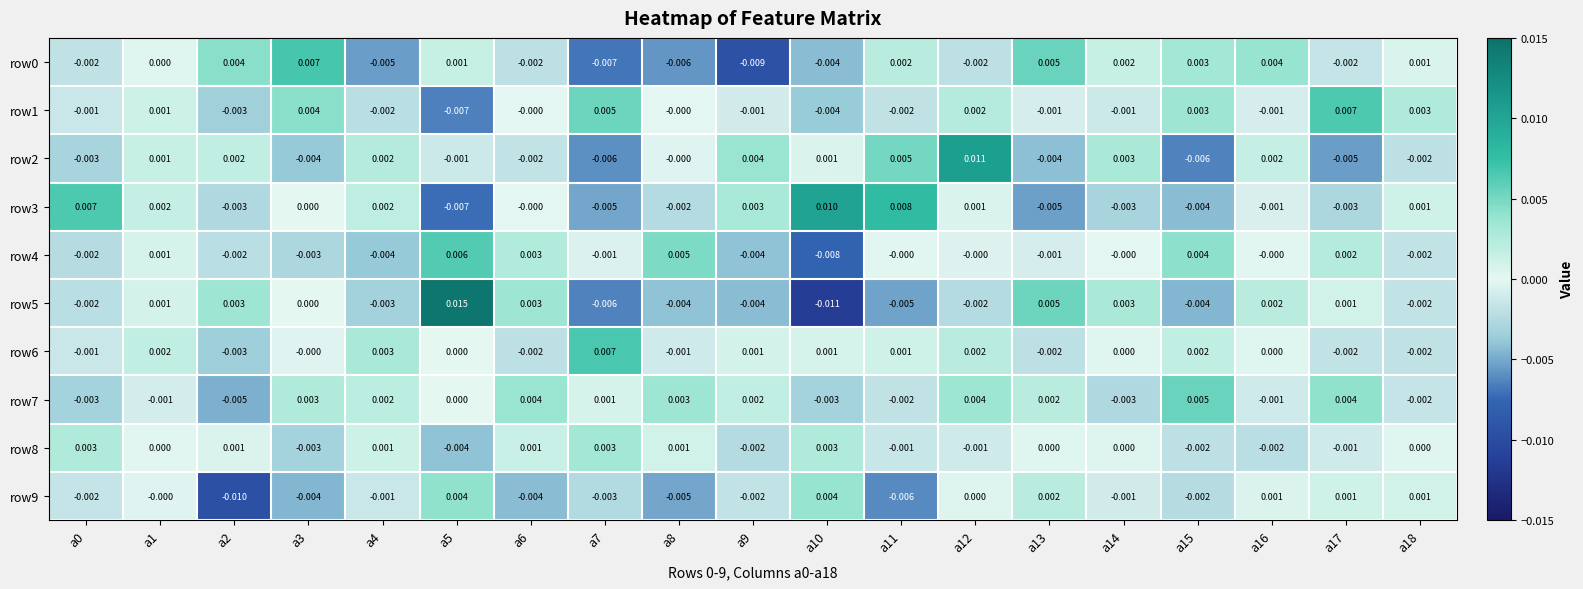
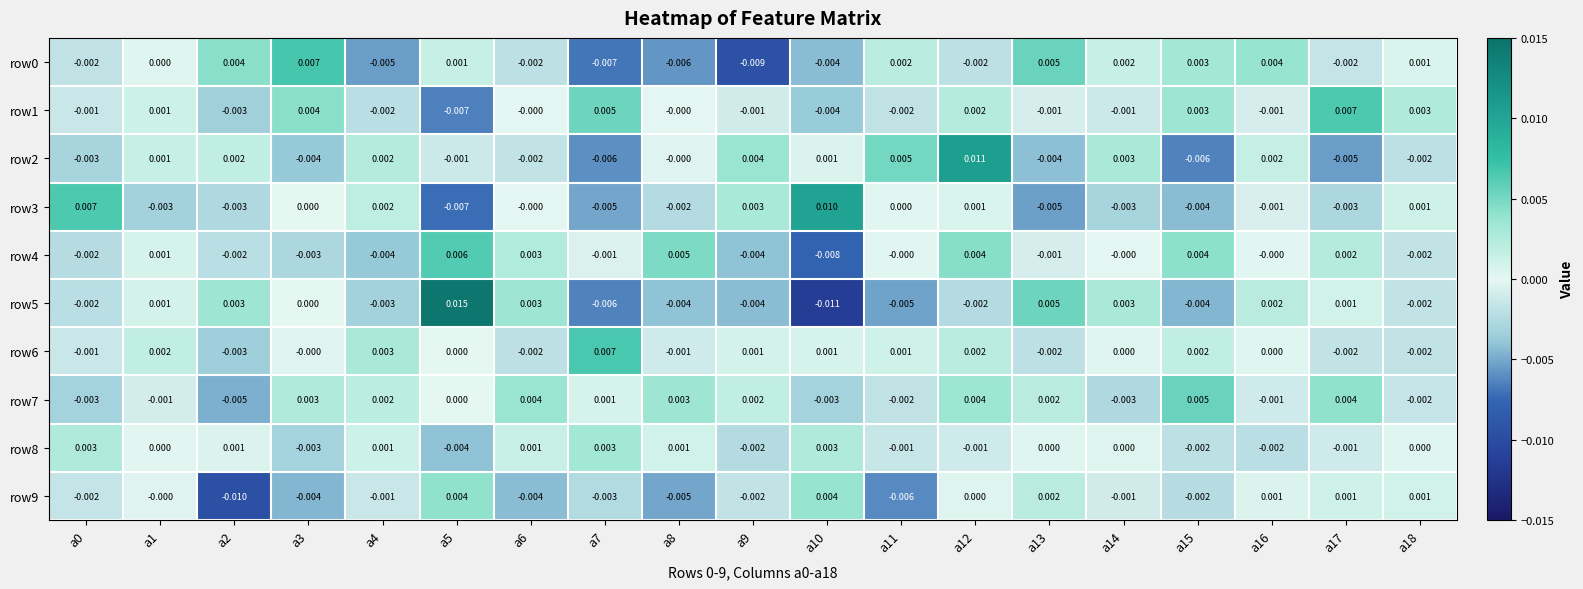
  {
    "row0": {
      "a0": -0.002,
      "a1": 0.000,
      "a2": 0.004,
      "a3": 0.007,
      "a4": -0.005,
      "a5": 0.001,
      "a6": -0.002,
      "a7": -0.007,
      "a8": -0.006,
      "a9": -0.009,
      "a10": -0.004,
      "a11": 0.002,
      "a12": -0.002,
      "a13": 0.005,
      "a14": 0.002,
      "a15": 0.003,
      "a16": 0.004,
      "a17": -0.002,
      "a18": 0.001
    },
    "row1": {
      "a0": -0.001,
      "a1": 0.001,
      "a2": -0.003,
      "a3": 0.004,
      "a4": -0.002,
      "a5": -0.007,
      "a6": -0.000,
      "a7": 0.005,
      "a8": -0.000,
      "a9": -0.001,
      "a10": -0.004,
      "a11": -0.002,
      "a12": 0.002,
      "a13": -0.001,
      "a14": -0.001,
      "a15": 0.003,
      "a16": -0.001,
      "a17": 0.007,
      "a18": 0.003
    },
    "row2": {
      "a0": -0.003,
      "a1": 0.001,
      "a2": 0.002,
      "a3": -0.004,
      "a4": 0.002,
      "a5": -0.001,
      "a6": -0.002,
      "a7": -0.006,
      "a8": -0.000,
      "a9": 0.004,
      "a10": 0.001,
      "a11": 0.005,
      "a12": 0.011,
      "a13": -0.004,
      "a14": 0.003,
      "a15": -0.006,
      "a16": 0.002,
      "a17": -0.005,
      "a18": -0.002
    },
    "row3": {
      "a0": 0.007,
-     "a1": 0.002,
+     "a1": -0.003,
      "a2": -0.003,
      "a3": 0.000,
      "a4": 0.002,
      "a5": -0.007,
      "a6": -0.000,
      "a7": -0.005,
      "a8": -0.002,
      "a9": 0.003,
      "a10": 0.010,
-     "a11": 0.008,
+     "a11": 0.000,
      "a12": 0.001,
      "a13": -0.005,
      "a14": -0.003,
      "a15": -0.004,
      "a16": -0.001,
      "a17": -0.003,
      "a18": 0.001
    },
    "row4": {
      "a0": -0.002,
      "a1": 0.001,
      "a2": -0.002,
      "a3": -0.003,
      "a4": -0.004,
      "a5": 0.006,
      "a6": 0.003,
      "a7": -0.001,
      "a8": 0.005,
      "a9": -0.004,
      "a10": -0.008,
      "a11": -0.000,
-     "a12": -0.000,
+     "a12": 0.004,
      "a13": -0.001,
      "a14": -0.000,
      "a15": 0.004,
      "a16": -0.000,
      "a17": 0.002,
      "a18": -0.002
    },
    "row5": {
      "a0": -0.002,
      "a1": 0.001,
      "a2": 0.003,
      "a3": 0.000,
      "a4": -0.003,
      "a5": 0.015,
      "a6": 0.003,
      "a7": -0.006,
      "a8": -0.004,
      "a9": -0.004,
      "a10": -0.011,
      "a11": -0.005,
      "a12": -0.002,
      "a13": 0.005,
      "a14": 0.003,
      "a15": -0.004,
      "a16": 0.002,
      "a17": 0.001,
      "a18": -0.002
    },
    "row6": {
      "a0": -0.001,
      "a1": 0.002,
      "a2": -0.003,
      "a3": -0.000,
      "a4": 0.003,
      "a5": 0.000,
      "a6": -0.002,
      "a7": 0.007,
      "a8": -0.001,
      "a9": 0.001,
      "a10": 0.001,
      "a11": 0.001,
      "a12": 0.002,
      "a13": -0.002,
      "a14": 0.000,
      "a15": 0.002,
      "a16": 0.000,
      "a17": -0.002,
      "a18": -0.002
    },
    "row7": {
      "a0": -0.003,
      "a1": -0.001,
      "a2": -0.005,
      "a3": 0.003,
      "a4": 0.002,
      "a5": 0.000,
      "a6": 0.004,
      "a7": 0.001,
      "a8": 0.003,
      "a9": 0.002,
      "a10": -0.003,
      "a11": -0.002,
      "a12": 0.004,
      "a13": 0.002,
      "a14": -0.003,
      "a15": 0.005,
      "a16": -0.001,
      "a17": 0.004,
      "a18": -0.002
    },
    "row8": {
      "a0": 0.003,
      "a1": 0.000,
      "a2": 0.001,
      "a3": -0.003,
      "a4": 0.001,
      "a5": -0.004,
      "a6": 0.001,
      "a7": 0.003,
      "a8": 0.001,
      "a9": -0.002,
      "a10": 0.003,
      "a11": -0.001,
      "a12": -0.001,
      "a13": 0.000,
      "a14": 0.000,
      "a15": -0.002,
      "a16": -0.002,
      "a17": -0.001,
      "a18": 0.000
    },
    "row9": {
      "a0": -0.002,
      "a1": -0.000,
      "a2": -0.010,
      "a3": -0.004,
      "a4": -0.001,
      "a5": 0.004,
      "a6": -0.004,
      "a7": -0.003,
      "a8": -0.005,
      "a9": -0.002,
      "a10": 0.004,
      "a11": -0.006,
      "a12": 0.000,
      "a13": 0.002,
      "a14": -0.001,
      "a15": -0.002,
      "a16": 0.001,
      "a17": 0.001,
      "a18": 0.001
    }
  }
